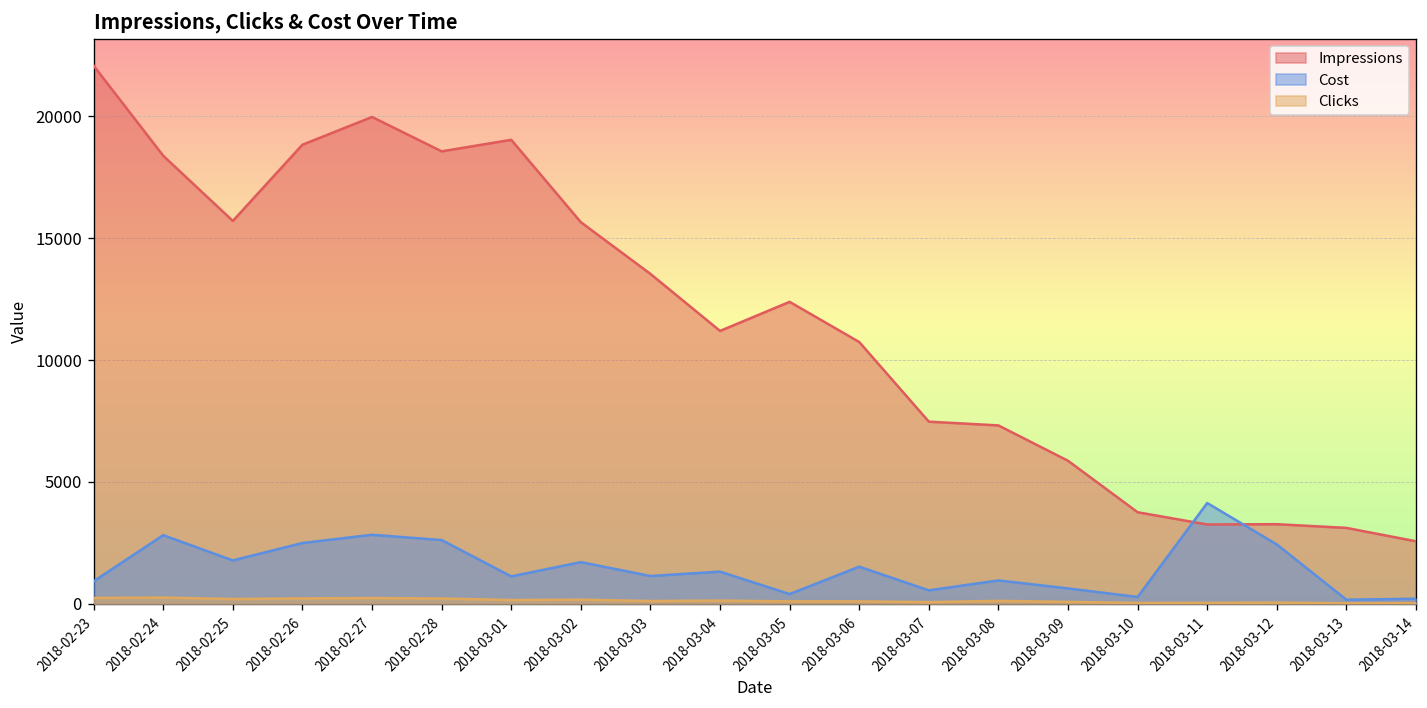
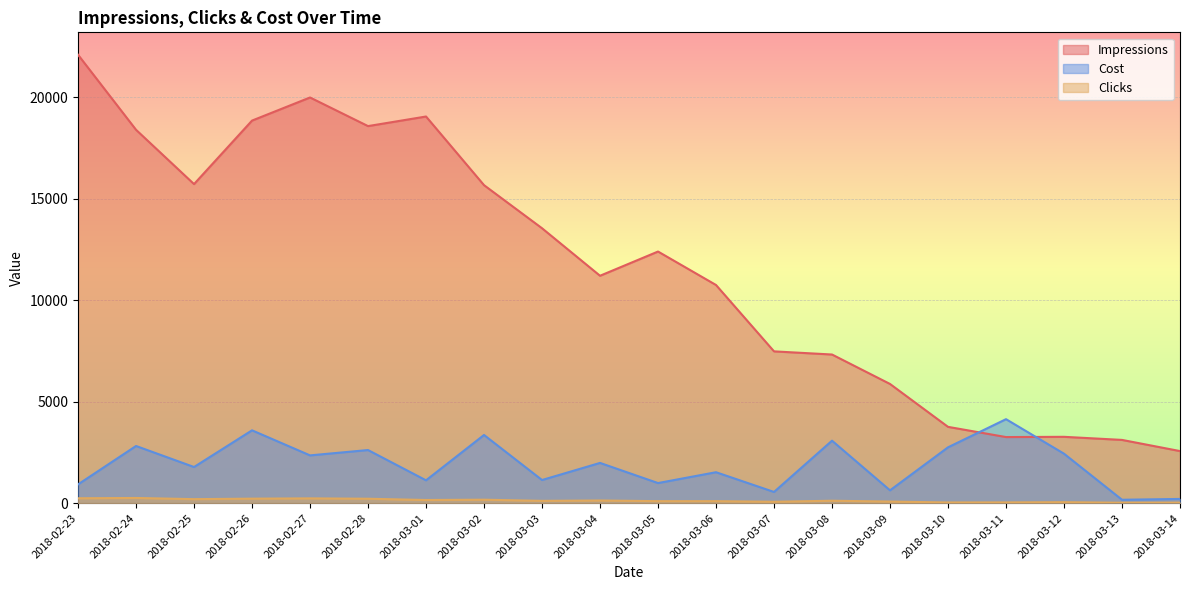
  {
    "Cost": {
      "2018-02-23": 900,
      "2018-02-24": 2800,
      "2018-02-25": 1800,
-     "2018-02-26": 2500,
-     "2018-02-27": 2800,
+     "2018-02-26": 3600,
+     "2018-02-27": 2400,
      "2018-02-28": 2600,
      "2018-03-01": 1100,
-     "2018-03-02": 1700,
+     "2018-03-02": 3400,
      "2018-03-03": 1100,
-     "2018-03-04": 1300,
-     "2018-03-05": 400,
+     "2018-03-04": 2000,
+     "2018-03-05": 1000,
      "2018-03-06": 1500,
      "2018-03-07": 600,
-     "2018-03-08": 1000,
+     "2018-03-08": 3100,
      "2018-03-09": 600,
-     "2018-03-10": 300,
+     "2018-03-10": 2800,
      "2018-03-11": 4100,
      "2018-03-12": 2400,
      "2018-03-13": 200,
      "2018-03-14": 200
    }
  }
